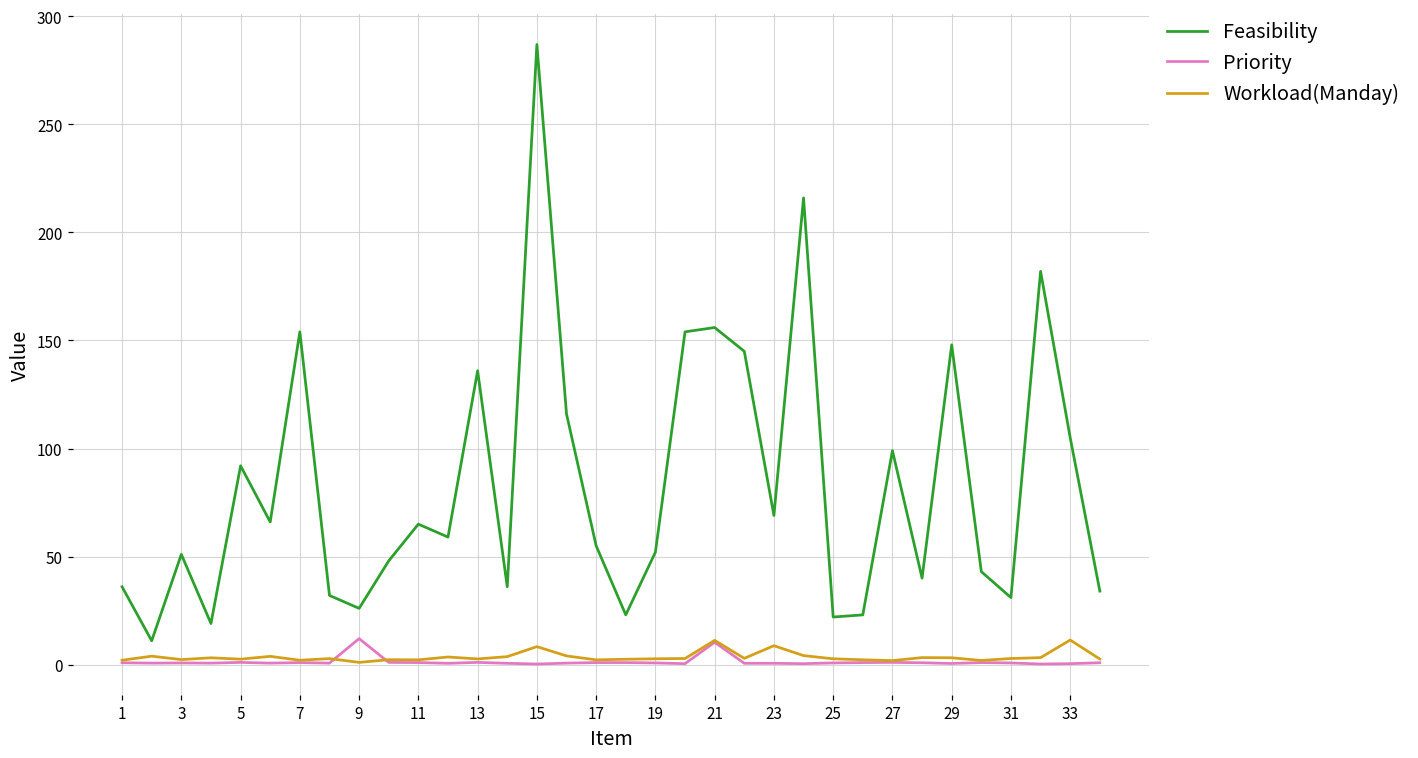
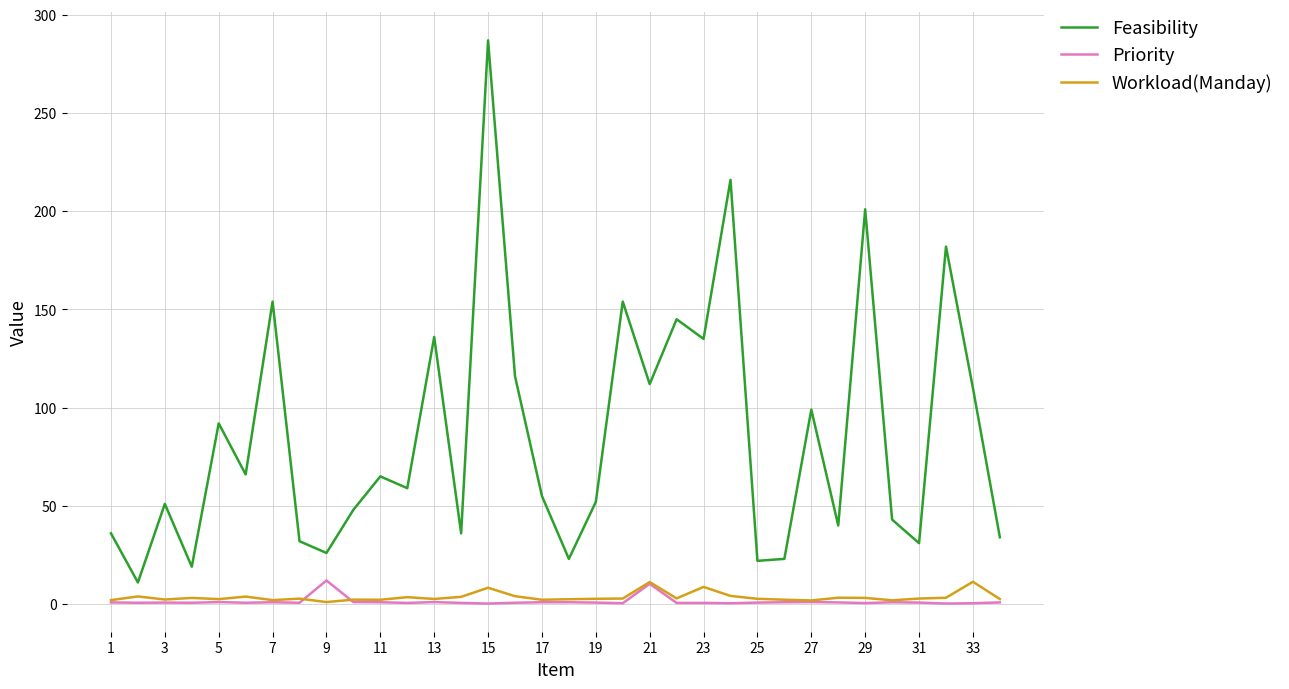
  {
    "Feasibility": {
      "1": 36,
      "3": 51,
      "5": 92,
      "7": 154,
      "9": 26,
      "11": 65,
      "13": 136,
      "15": 287,
      "17": 55,
      "19": 52,
-     "21": 156,
-     "23": 69,
+     "21": 112,
+     "23": 135,
      "25": 22,
      "27": 99,
-     "29": 148,
+     "29": 201,
      "31": 31,
-     "33": 105
+     "33": 110
    },
    "Priority": {
      "3": 1,
      "5": 1,
      "9": 12,
      "13": 1,
      "15": 0,
      "19": 1,
      "23": 1,
      "25": 1,
      "29": 1,
      "31": 1,
      "33": 0
    },
    "Workload(Manday)": {
      "3": 2,
      "5": 3,
      "9": 1,
      "13": 3,
      "15": 8,
      "19": 3,
      "23": 9,
      "25": 3,
      "29": 3,
      "31": 3,
      "33": 11
    }
  }
